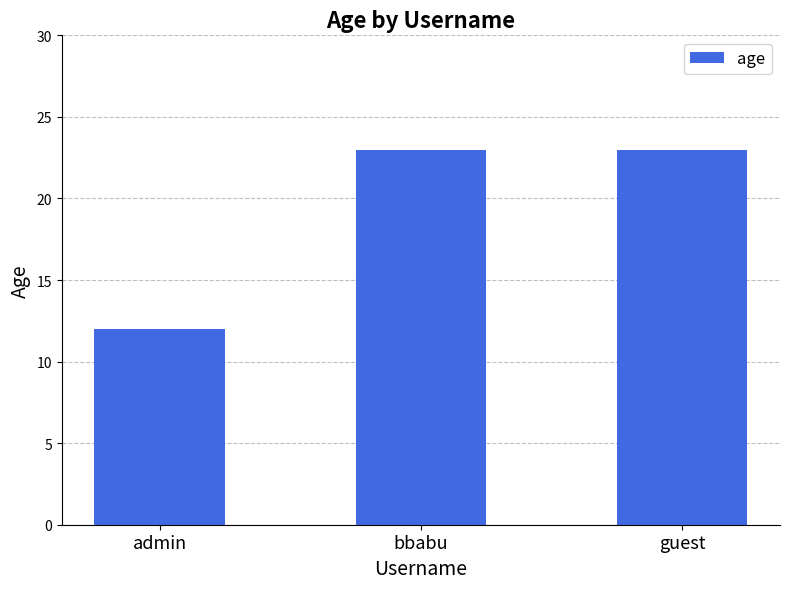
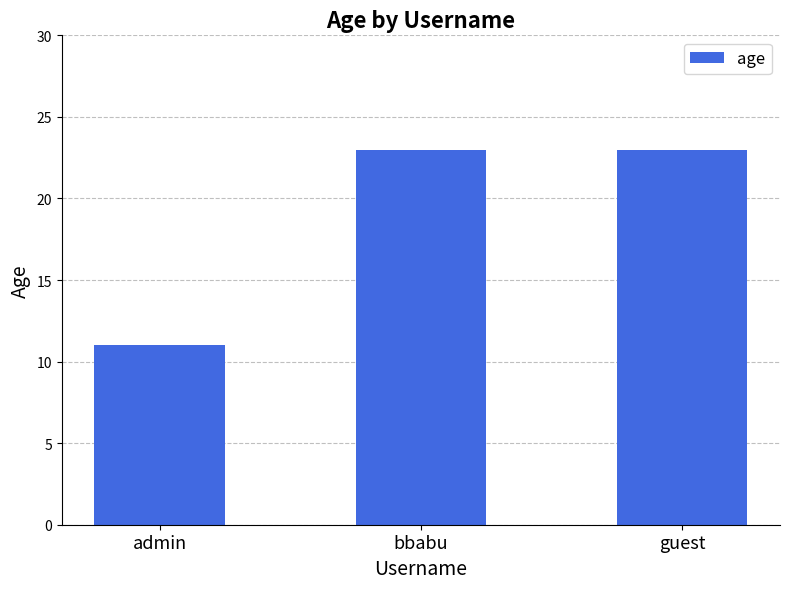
  {
-   "admin": 12,
+   "admin": 11,
    "bbabu": 23,
    "guest": 23
  }
